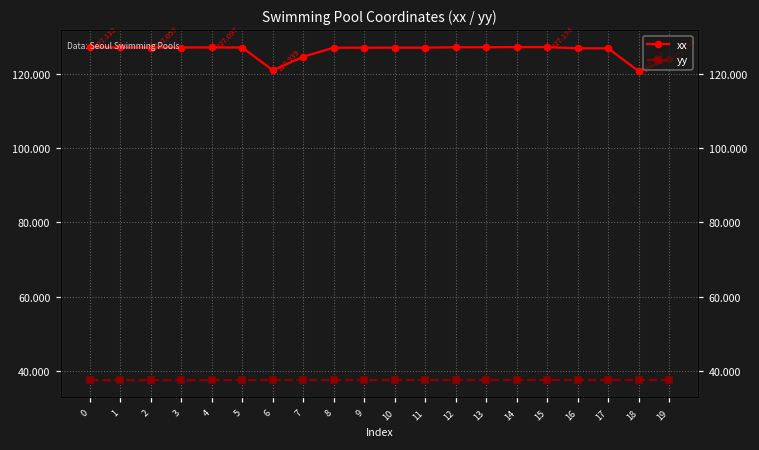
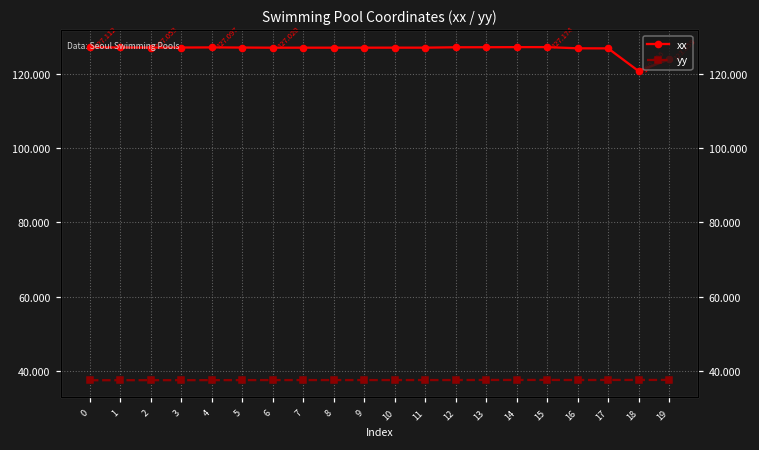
  {
    "xx": {
-     "6": 120.939,
-     "7": 125
+     "6": 127.020,
+     "7": 127
    },
    "yy": {
      "0": 37,
      "1": 37,
      "2": 37,
      "3": 37,
      "4": 38,
      "5": 38,
      "6": 38,
      "7": 38,
      "8": 38,
      "9": 38,
      "10": 38,
      "11": 38,
      "12": 38,
      "13": 38,
      "14": 38,
      "15": 38,
      "16": 38,
      "17": 38,
      "18": 38,
      "19": 38
    }
  }
